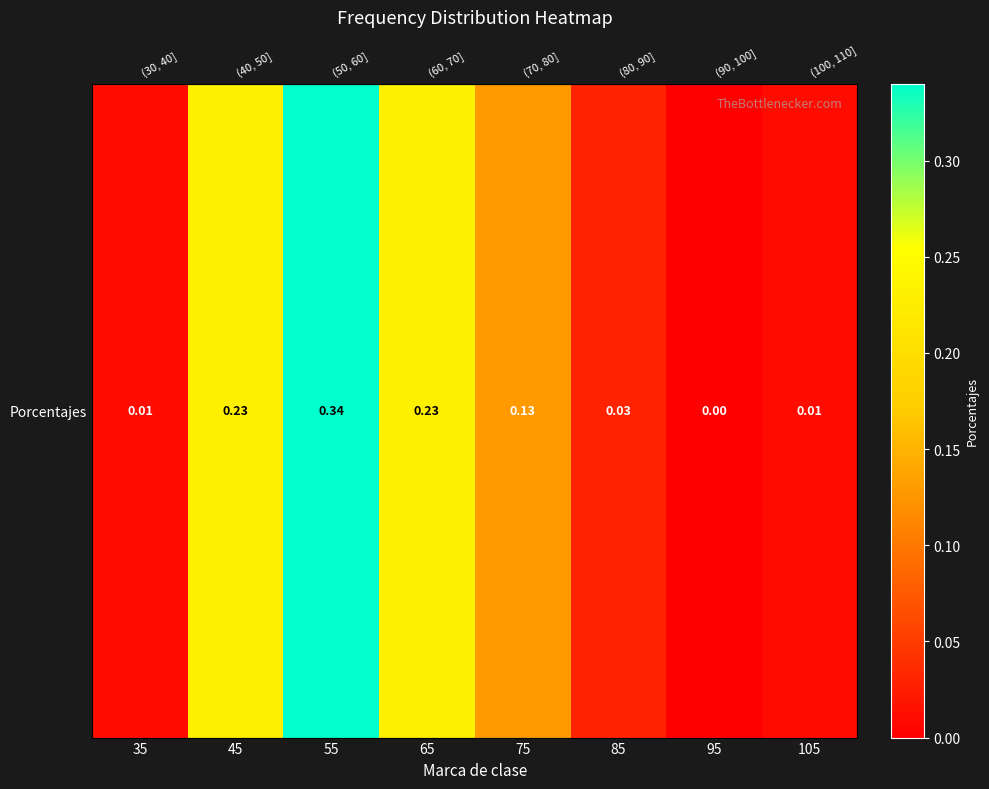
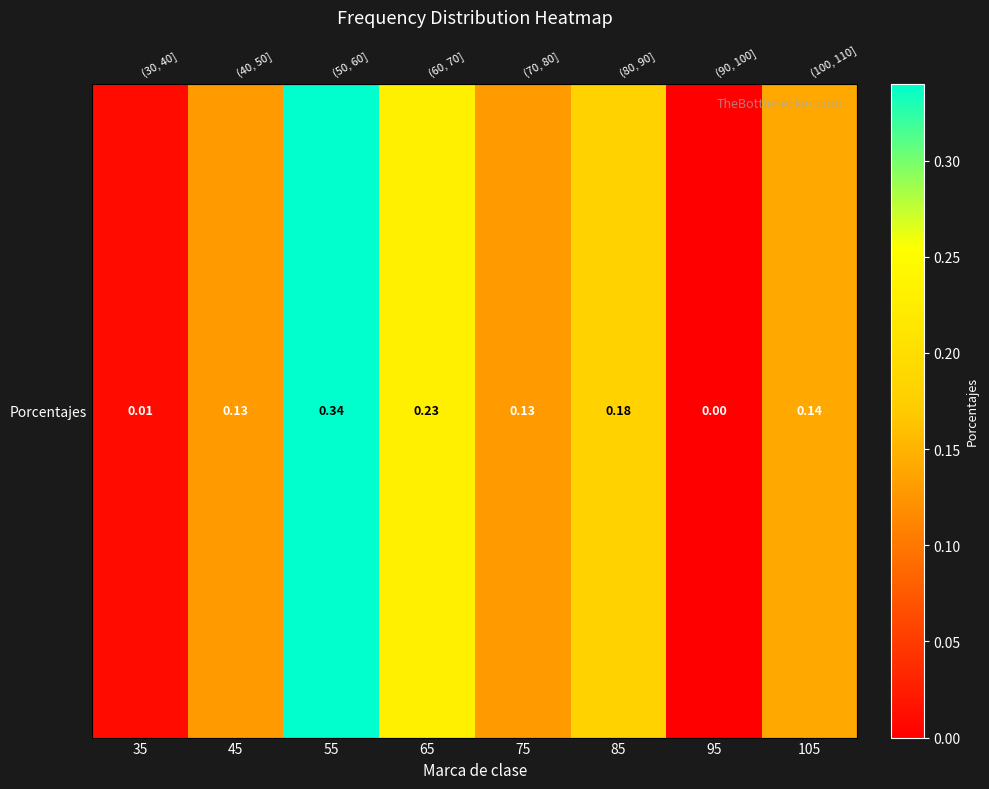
  {
    "Porcentajes": {
      "35": 0.01,
-     "45": 0.23,
+     "45": 0.13,
      "55": 0.34,
      "65": 0.23,
      "75": 0.13,
-     "85": 0.03,
+     "85": 0.18,
      "95": 0.00,
-     "105": 0.01
+     "105": 0.14
    }
  }
